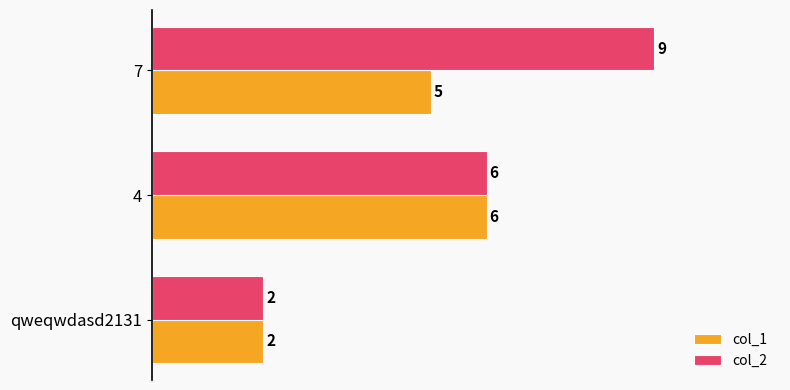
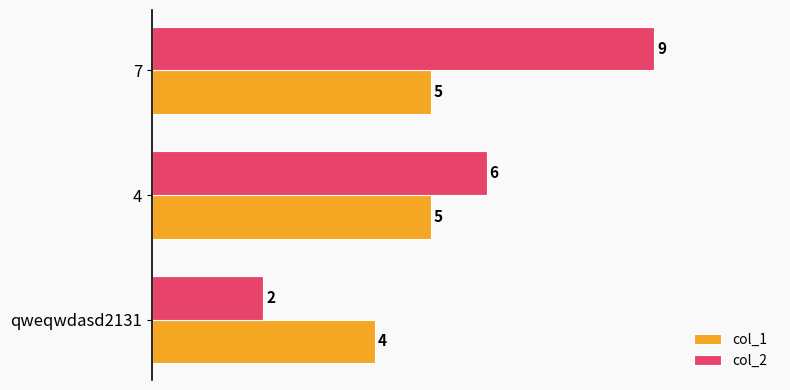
  {
    "col_1": {
      "7": 5,
-     "4": 6,
-     "qweqwdasd2131": 2
+     "4": 5,
+     "qweqwdasd2131": 4
    },
    "col_2": {
      "7": 9,
      "4": 6,
      "qweqwdasd2131": 2
    }
  }
